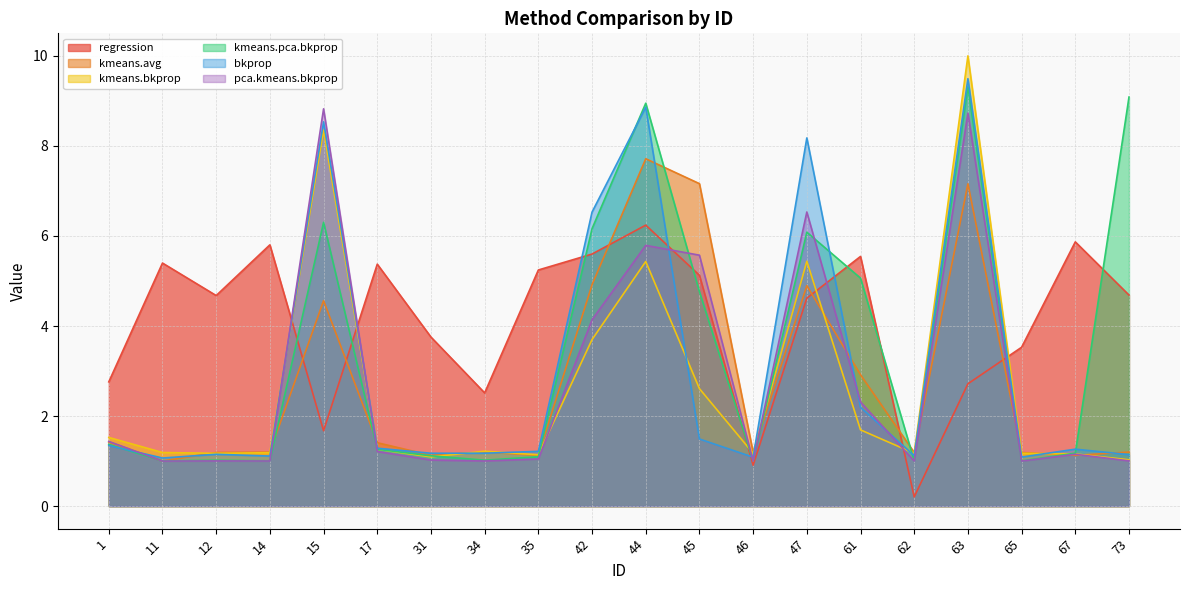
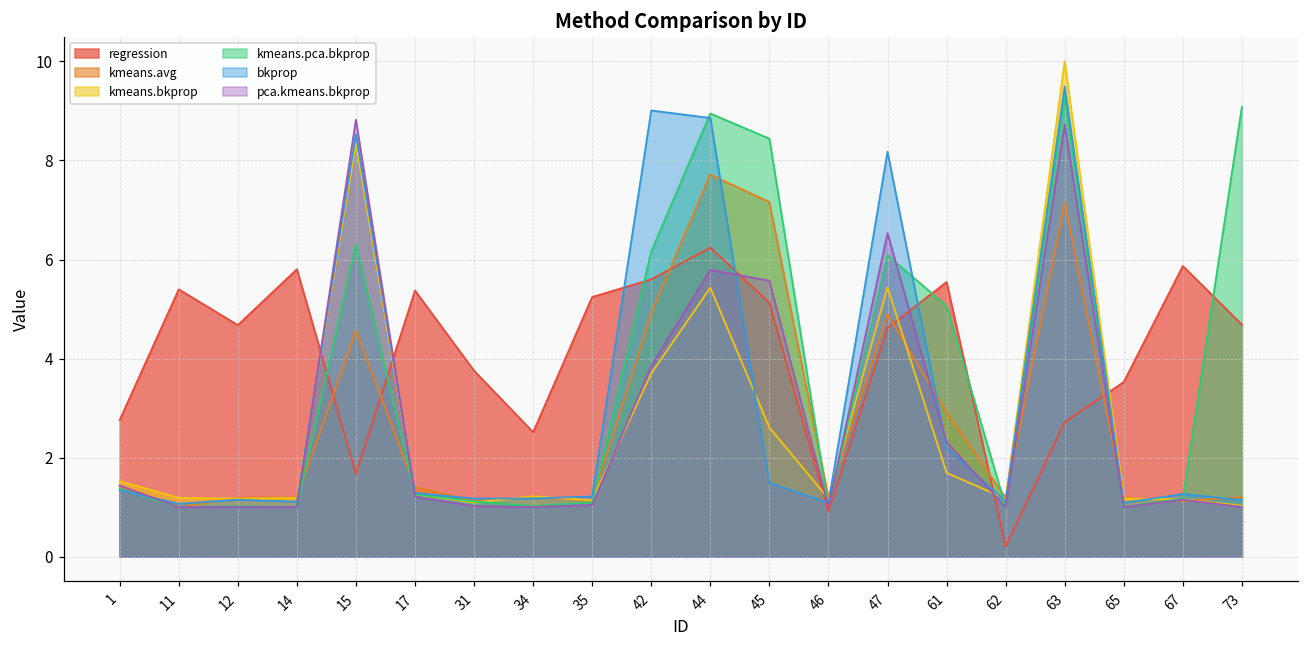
  {
    "kmeans.bkprop": {
      "1": 1.5,
      "11": 1.2,
      "15": 8.4,
      "42": 3.7,
      "44": 5.4,
      "45": 2.6,
      "47": 5.4,
      "61": 1.7,
      "63": 10.0
    },
    "kmeans.pca.bkprop": {
      "15": 6.3,
      "42": 6.2,
      "44": 8.9,
-     "45": 4.8,
+     "45": 8.4,
      "47": 6.1,
      "61": 5.1,
      "63": 9.3,
      "73": 9.1
    },
    "bkprop": {
      "11": 1.1,
      "14": 1.1,
      "15": 8.5,
      "35": 1.2,
-     "42": 6.5,
+     "42": 9.0,
      "44": 8.9,
      "45": 1.5,
      "46": 1.1,
      "47": 8.2,
      "61": 2.2,
      "63": 9.5,
      "65": 1.1,
      "67": 1.3
    },
    "pca.kmeans.bkprop": {
      "15": 8.8,
      "31": 1.0,
-     "42": 4.1,
+     "42": 3.8,
      "44": 5.8,
      "45": 5.6,
      "47": 6.5,
      "61": 2.3,
      "63": 8.7
    }
  }
